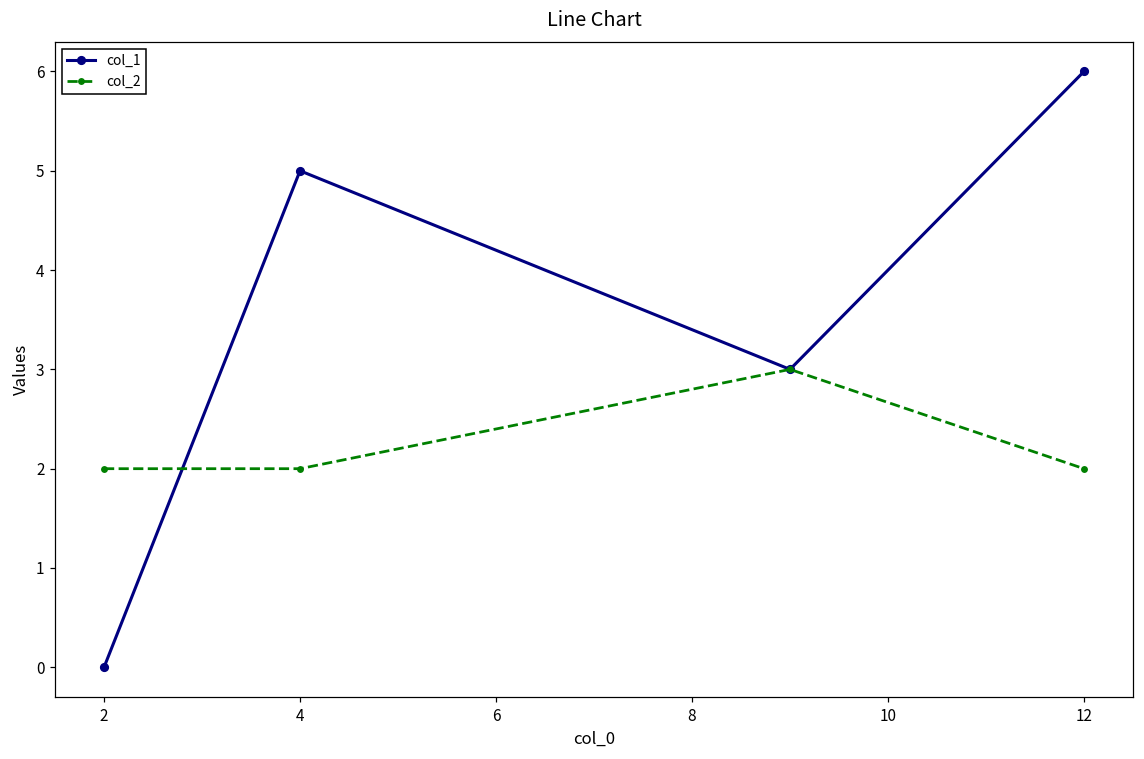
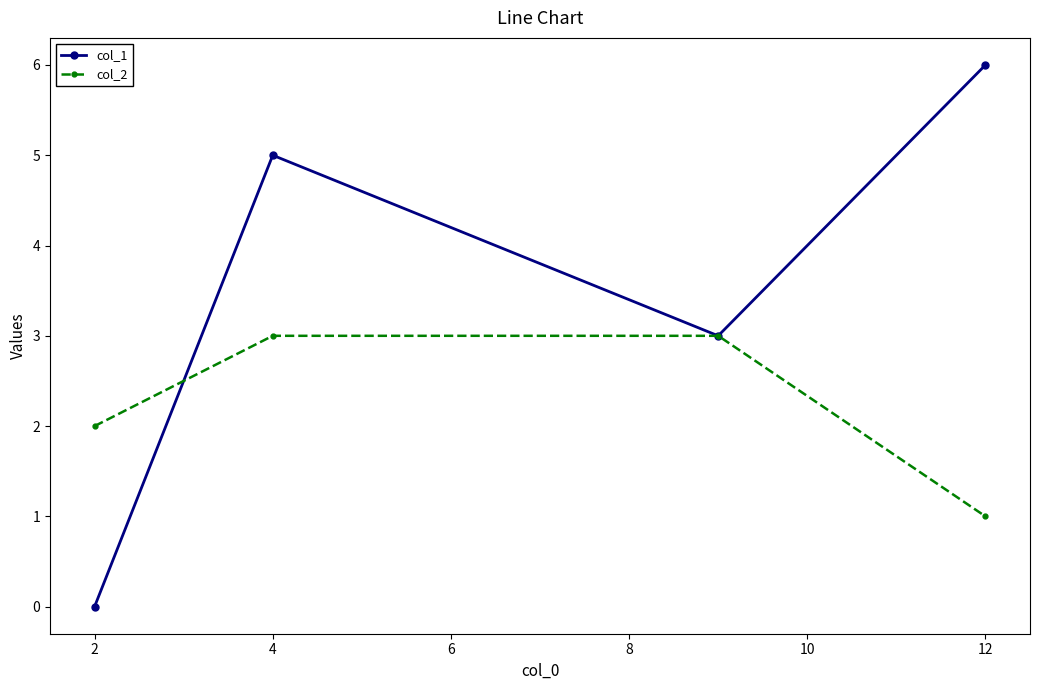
  {
    "col_1": {
      "2": 0,
      "4": 5,
      "12": 6
    },
    "col_2": {
      "2": 2,
-     "4": 2,
-     "12": 2
+     "4": 3,
+     "12": 1
    }
  }
